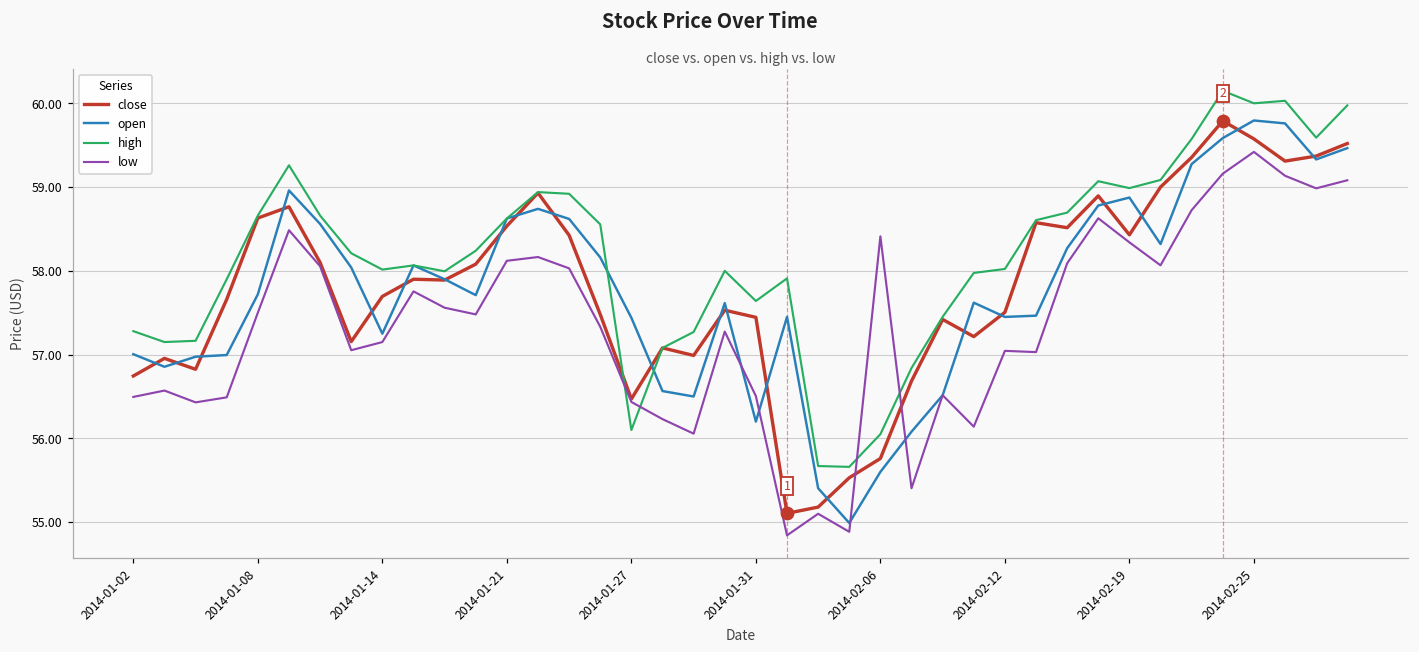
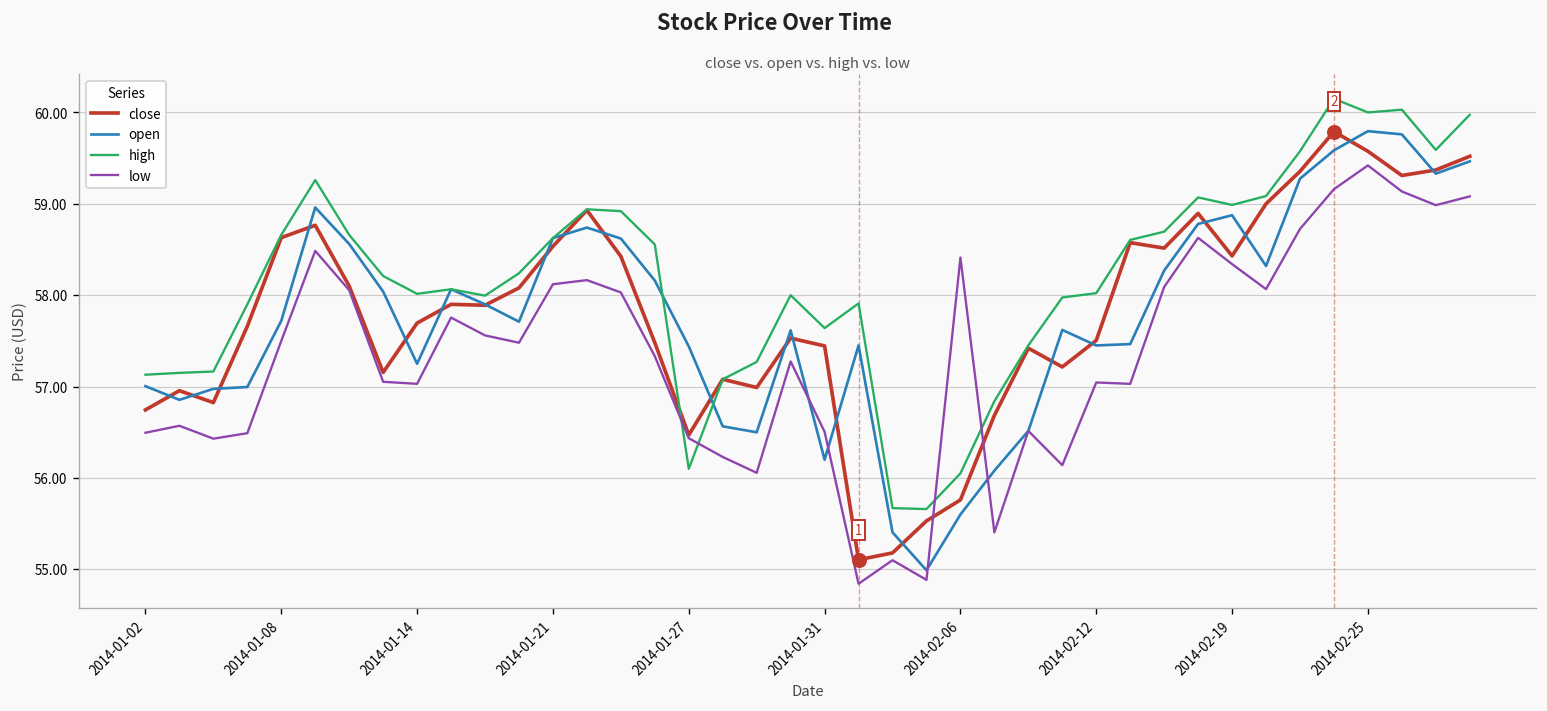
  {
    "open": {
      "2014-01-02": 57.0,
      "2014-01-08": 57.7,
      "2014-01-14": 57.3,
      "2014-01-27": 57.4,
      "2014-01-31": 56.2,
      "2014-02-06": 55.6,
      "2014-02-12": 57.5,
      "2014-02-19": 58.9,
      "2014-02-25": 59.8
    },
    "high": {
-     "2014-01-02": 57.3,
+     "2014-01-02": 57.1,
      "2014-01-14": 58.0,
      "2014-01-27": 56.1,
      "2014-01-31": 57.6,
      "2014-02-06": 56.1,
      "2014-02-12": 58.0,
      "2014-02-19": 59.0,
      "2014-02-25": 60.0
    },
    "low": {
      "2014-01-02": 56.5,
      "2014-01-08": 57.5,
-     "2014-01-14": 57.2,
+     "2014-01-14": 57.0,
      "2014-01-21": 58.1,
      "2014-01-27": 56.4,
      "2014-01-31": 56.5,
      "2014-02-06": 58.4,
      "2014-02-12": 57.0,
      "2014-02-19": 58.3,
      "2014-02-25": 59.4
    }
  }
